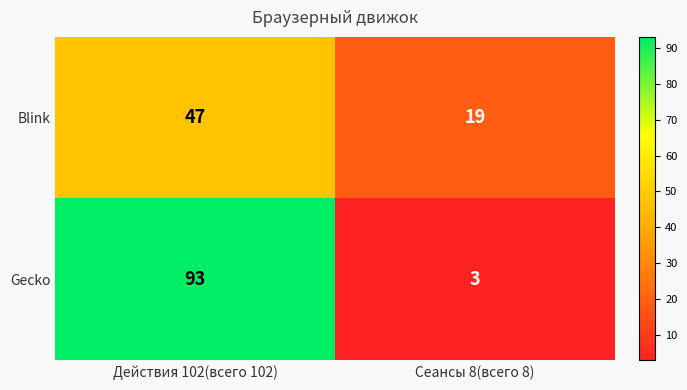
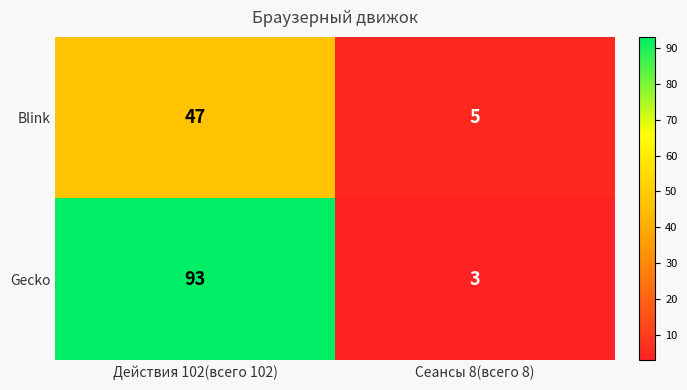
  {
    "Blink": {
      "Действия 102(всего 102)": 47,
-     "Сеансы 8(всего 8)": 19
+     "Сеансы 8(всего 8)": 5
    },
    "Gecko": {
      "Действия 102(всего 102)": 93,
      "Сеансы 8(всего 8)": 3
    }
  }
